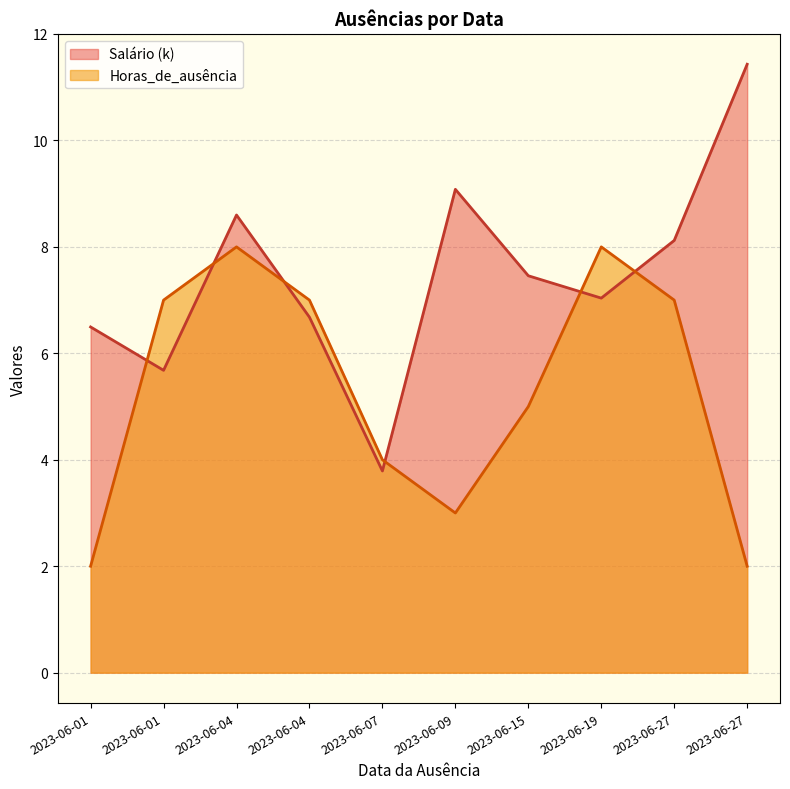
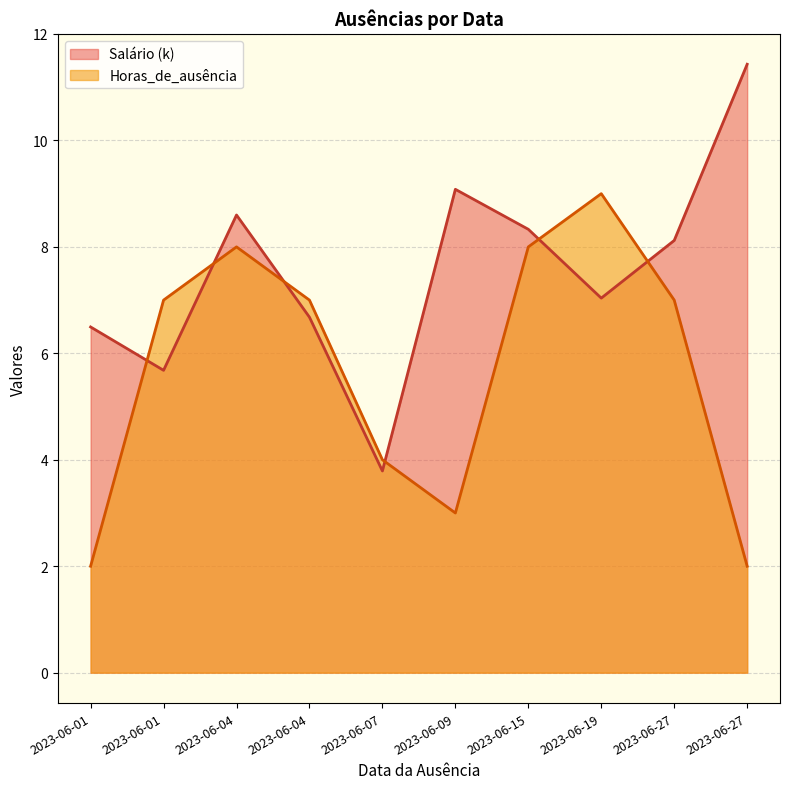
  {
    "Salário (k)": {
      "2023-06-07": 3.8,
      "2023-06-09": 9.1,
-     "2023-06-15": 7.5,
+     "2023-06-15": 8.3,
      "2023-06-19": 7.0
    },
    "Horas_de_ausência": {
      "2023-06-07": 4,
      "2023-06-09": 3,
-     "2023-06-15": 5,
-     "2023-06-19": 8
+     "2023-06-15": 8,
+     "2023-06-19": 9
    }
  }
